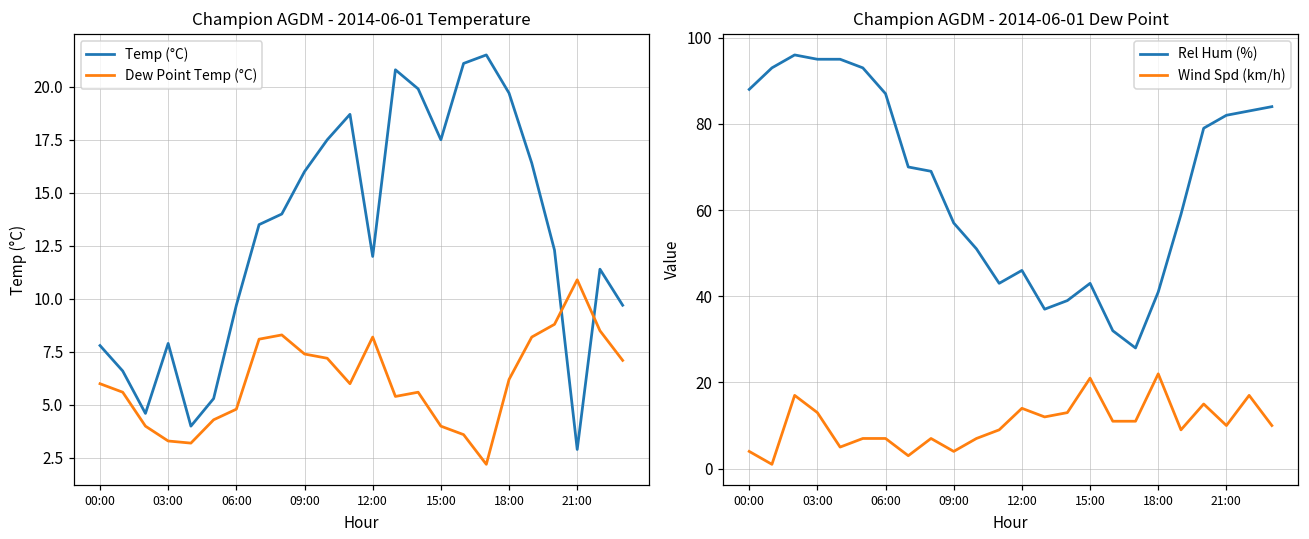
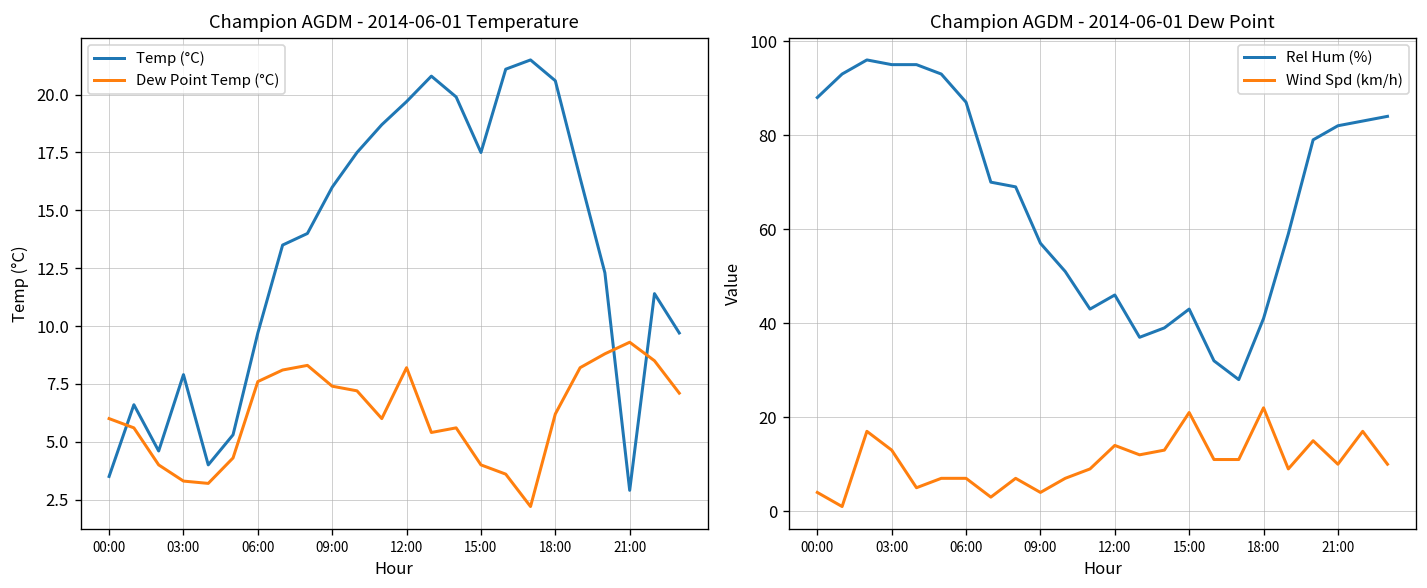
  {
    "Champion AGDM - 2014-06-01 Temperature": {
      "Temp (°C)": {
-       "00:00": 7.8,
+       "00:00": 3.5,
        "03:00": 7.9,
        "06:00": 9.7,
        "09:00": 16.0,
-       "12:00": 12.0,
+       "12:00": 19.7,
        "15:00": 17.5,
-       "18:00": 19.7,
+       "18:00": 20.6,
        "21:00": 2.9
      },
      "Dew Point Temp (°C)": {
        "00:00": 6.0,
        "03:00": 3.3,
-       "06:00": 4.8,
+       "06:00": 7.6,
        "09:00": 7.4,
        "12:00": 8.2,
        "15:00": 4.0,
        "18:00": 6.2,
-       "21:00": 10.9
+       "21:00": 9.3
      }
    },
    "Champion AGDM - 2014-06-01 Dew Point": {
      "Rel Hum (%)": {
        "00:00": 88,
        "03:00": 95,
        "06:00": 87,
        "09:00": 57,
        "12:00": 46,
        "15:00": 43,
        "18:00": 41,
        "21:00": 82
      },
      "Wind Spd (km/h)": {
        "00:00": 4,
        "03:00": 13,
        "06:00": 7,
        "09:00": 4,
        "12:00": 14,
        "15:00": 21,
        "18:00": 22,
        "21:00": 10
      }
    }
  }
